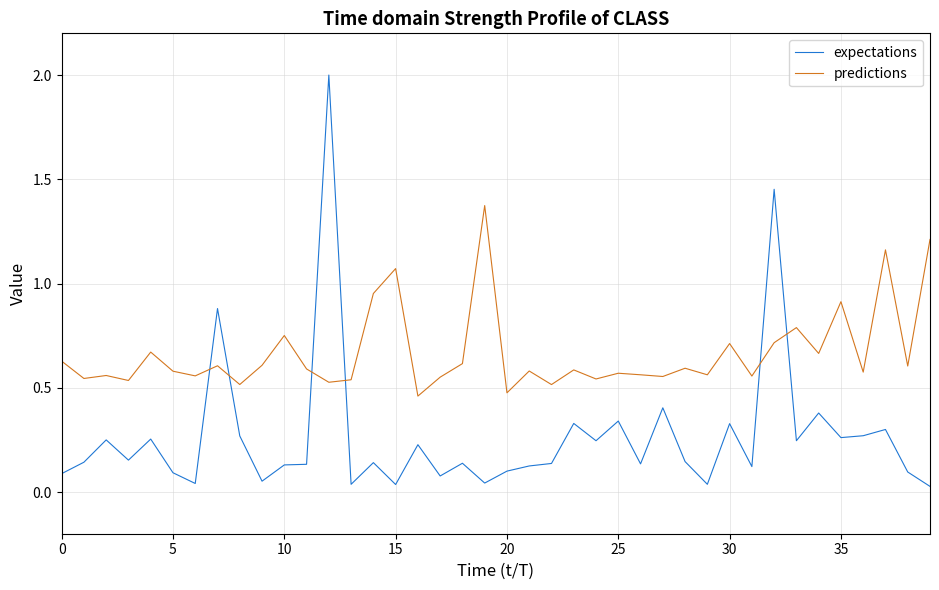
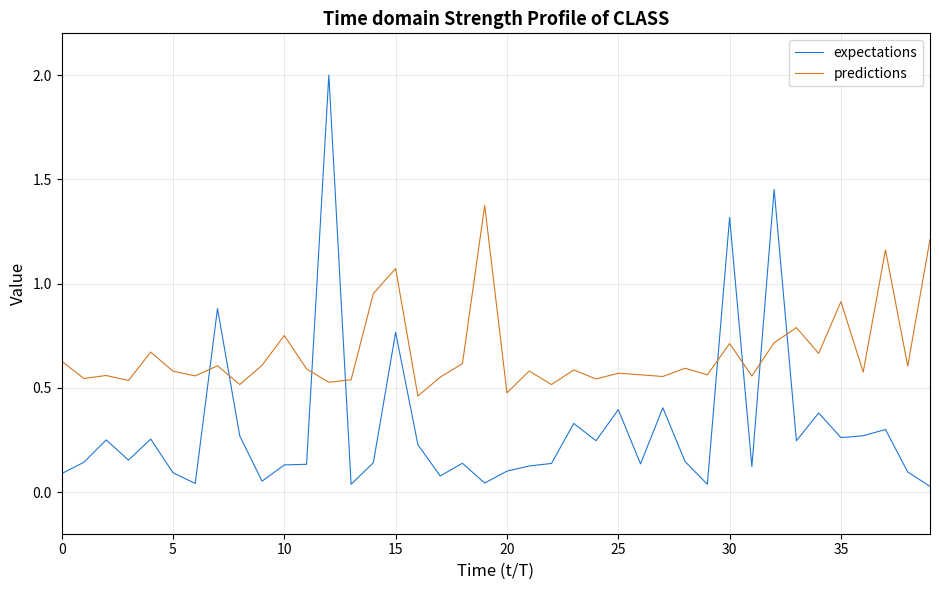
  {
    "expectations": {
      "0": 0.09,
      "5": 0.09,
      "10": 0.13,
-     "15": 0.04,
+     "15": 0.77,
      "20": 0.10,
-     "25": 0.34,
-     "30": 0.33,
+     "25": 0.40,
+     "30": 1.32,
      "35": 0.26
    },
    "predictions": {
      "0": 0.63,
      "5": 0.58,
      "10": 0.75,
      "15": 1.07,
      "20": 0.48,
      "25": 0.57,
      "30": 0.71,
      "35": 0.91
    }
  }
